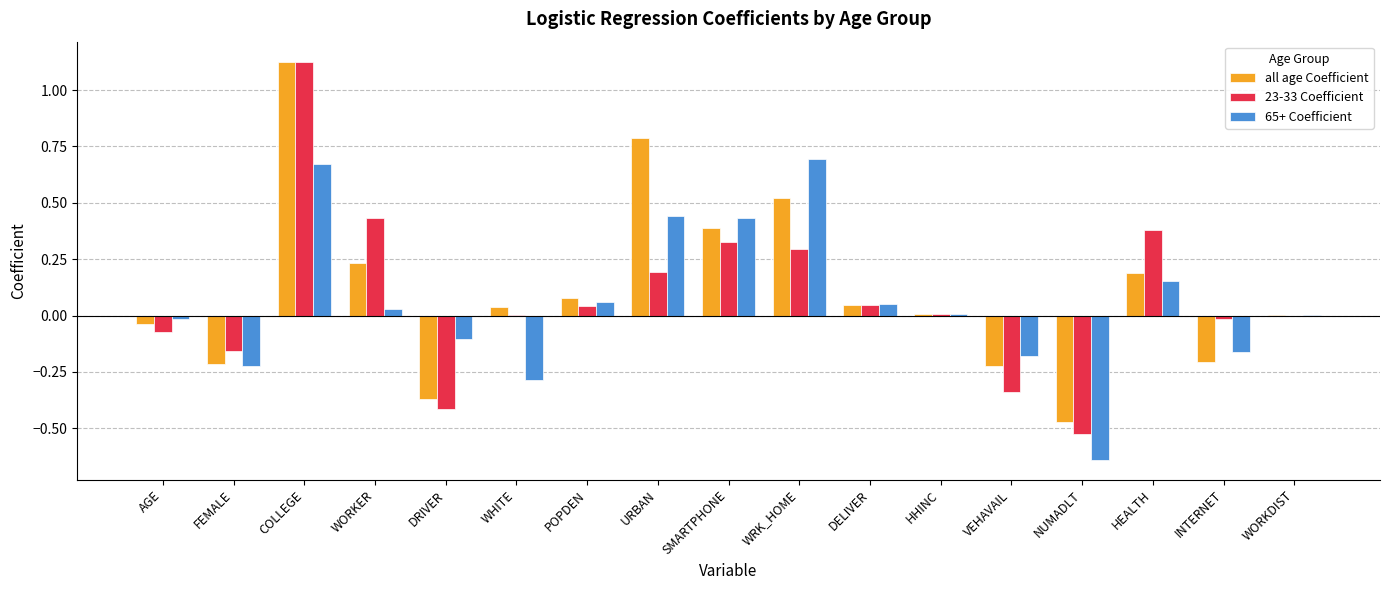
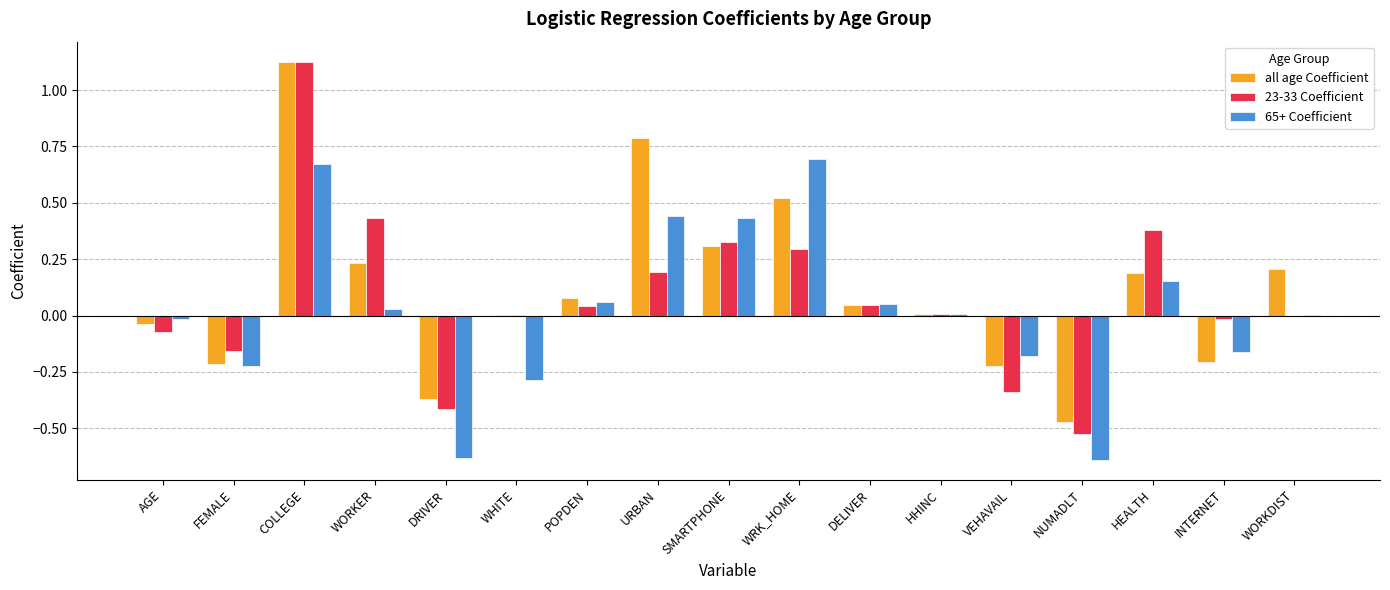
  {
    "all age Coefficient": {
      "AGE": -0.04,
      "FEMALE": -0.21,
      "COLLEGE": 1.13,
      "WORKER": 0.23,
      "DRIVER": -0.37,
-     "WHITE": 0.04,
+     "WHITE": 0.00,
      "POPDEN": 0.08,
      "URBAN": 0.79,
-     "SMARTPHONE": 0.39,
+     "SMARTPHONE": 0.31,
      "WRK_HOME": 0.52,
      "DELIVER": 0.05,
      "VEHAVAIL": -0.23,
      "NUMADLT": -0.47,
      "HEALTH": 0.19,
      "INTERNET": -0.21,
-     "WORKDIST": 0.00
+     "WORKDIST": 0.21
    },
    "23-33 Coefficient": {
      "AGE": -0.07,
      "FEMALE": -0.16,
      "COLLEGE": 1.12,
      "WORKER": 0.43,
      "DRIVER": -0.42,
      "POPDEN": 0.04,
      "URBAN": 0.19,
      "SMARTPHONE": 0.33,
      "WRK_HOME": 0.30,
      "DELIVER": 0.05,
      "VEHAVAIL": -0.34,
      "NUMADLT": -0.53,
      "HEALTH": 0.38,
      "INTERNET": -0.01
    },
    "65+ Coefficient": {
      "AGE": -0.02,
      "FEMALE": -0.22,
      "COLLEGE": 0.67,
      "WORKER": 0.03,
-     "DRIVER": -0.10,
+     "DRIVER": -0.63,
      "WHITE": -0.29,
      "POPDEN": 0.06,
      "URBAN": 0.44,
      "SMARTPHONE": 0.43,
      "WRK_HOME": 0.69,
      "DELIVER": 0.05,
      "VEHAVAIL": -0.18,
      "NUMADLT": -0.64,
      "HEALTH": 0.15,
      "INTERNET": -0.16
    }
  }
